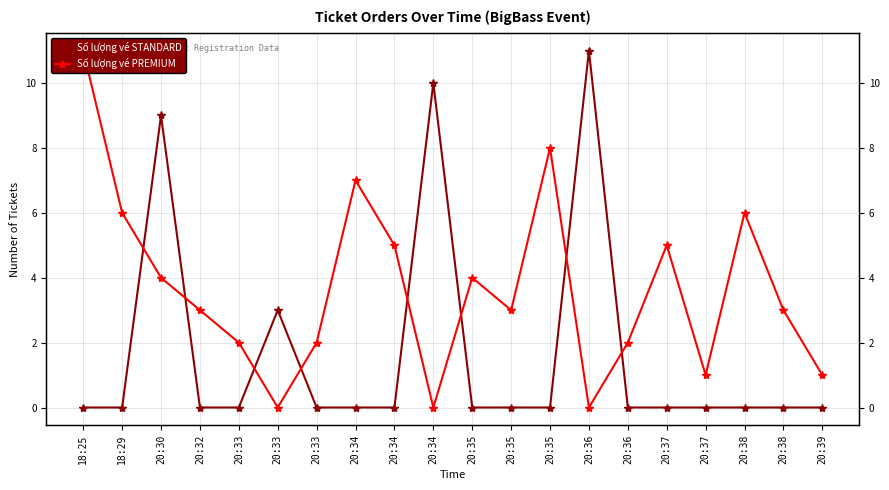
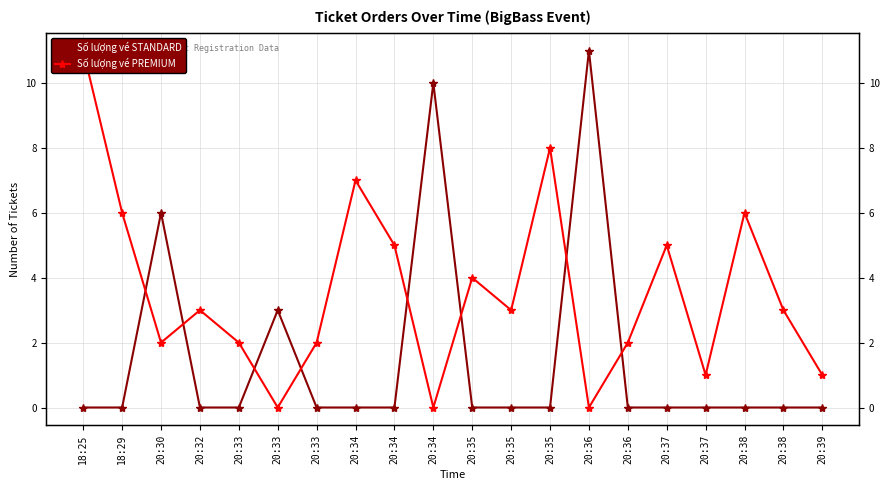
  {
    "Số lượng vé STANDARD": {
      "18:25": 0,
      "18:29": 0,
-     "20:30": 9,
+     "20:30": 6,
      "20:32": 0,
      "20:39": 0
    },
    "Số lượng vé PREMIUM": {
      "18:29": 6,
-     "20:30": 4,
+     "20:30": 2,
      "20:32": 3,
      "20:39": 1
    }
  }
